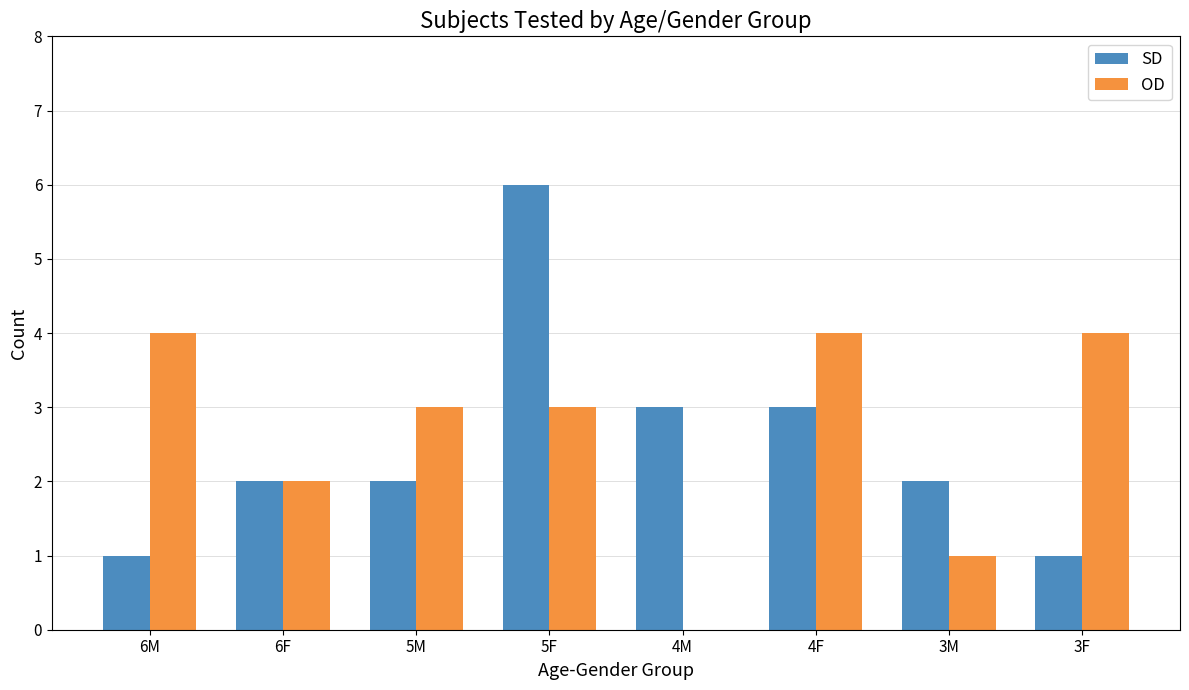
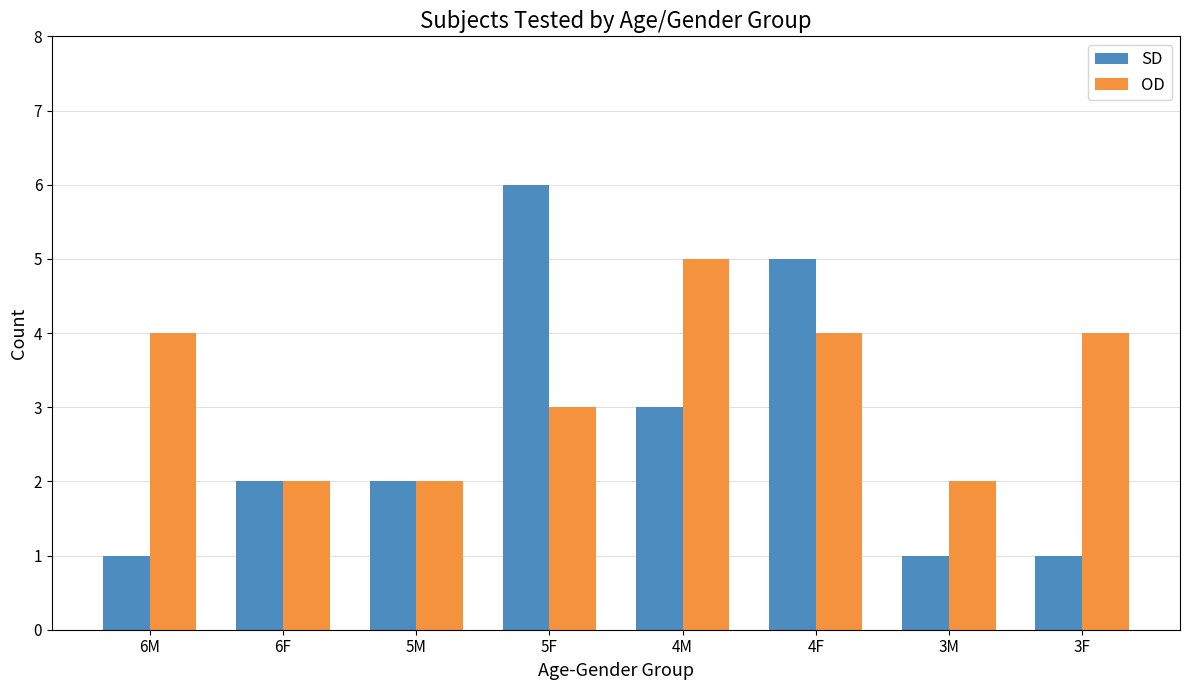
  {
    "SD": {
      "6M": 1,
      "6F": 2,
      "5M": 2,
      "5F": 6,
      "4M": 3,
-     "4F": 3,
-     "3M": 2,
+     "4F": 5,
+     "3M": 1,
      "3F": 1
    },
    "OD": {
      "6M": 4,
      "6F": 2,
-     "5M": 3,
+     "5M": 2,
      "5F": 3,
-     "4M": 0,
+     "4M": 5,
      "4F": 4,
-     "3M": 1,
+     "3M": 2,
      "3F": 4
    }
  }
